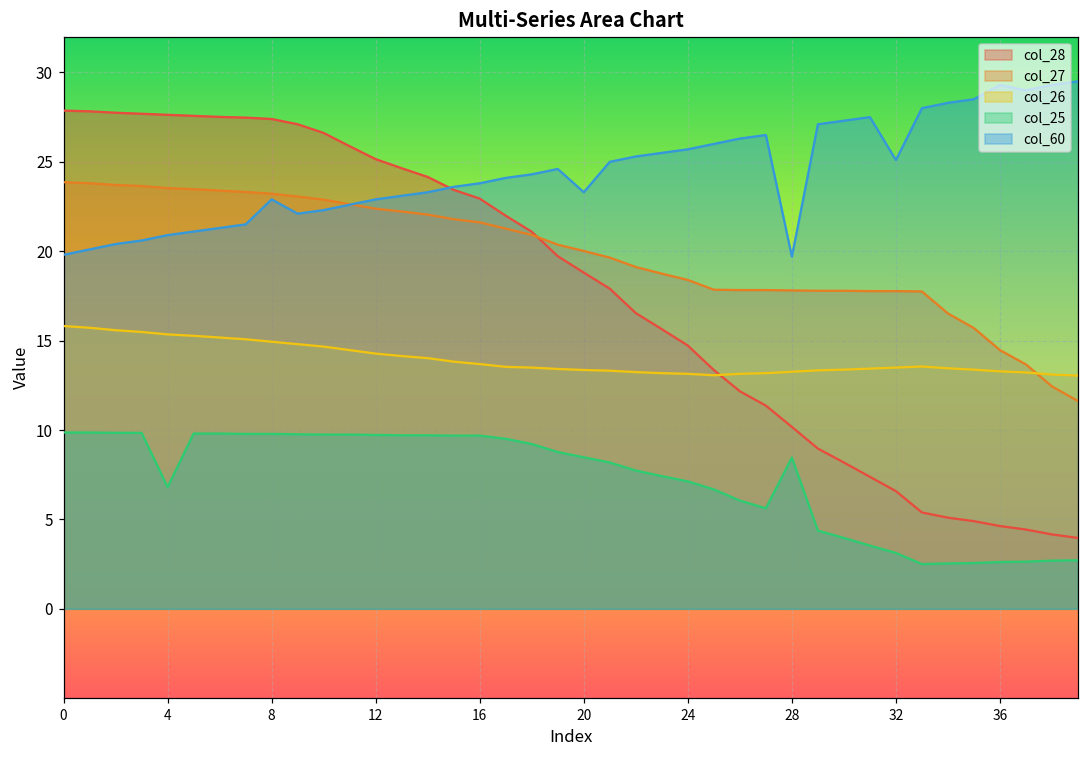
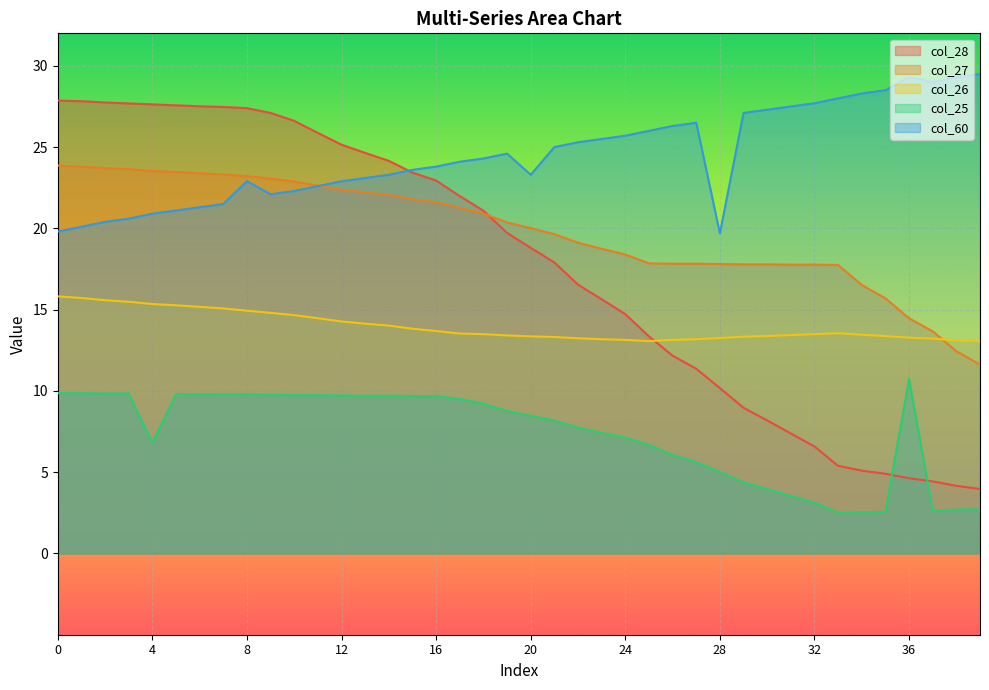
  {
    "col_25": {
      "0": 9.9,
      "4": 6.8,
      "8": 9.8,
      "12": 9.7,
      "16": 9.7,
      "20": 8.5,
      "24": 7.1,
-     "28": 8.5,
+     "28": 5.0,
      "32": 3.1,
-     "36": 2.6
+     "36": 10.7
    },
    "col_60": {
      "0": 19.8,
      "4": 20.9,
      "8": 22.9,
      "12": 22.9,
      "16": 23.8,
      "20": 23.3,
      "24": 25.7,
      "28": 19.7,
-     "32": 25.1
+     "32": 27.7
    }
  }
